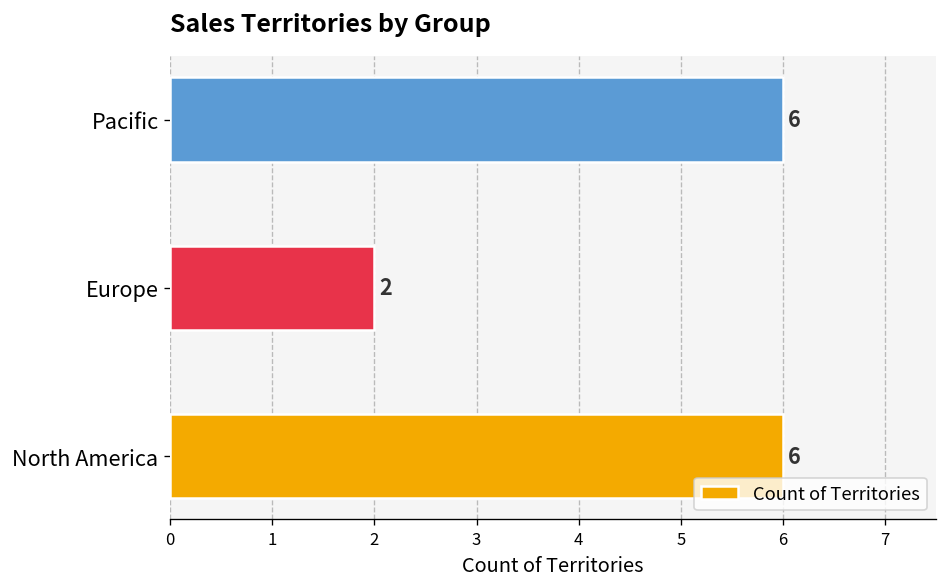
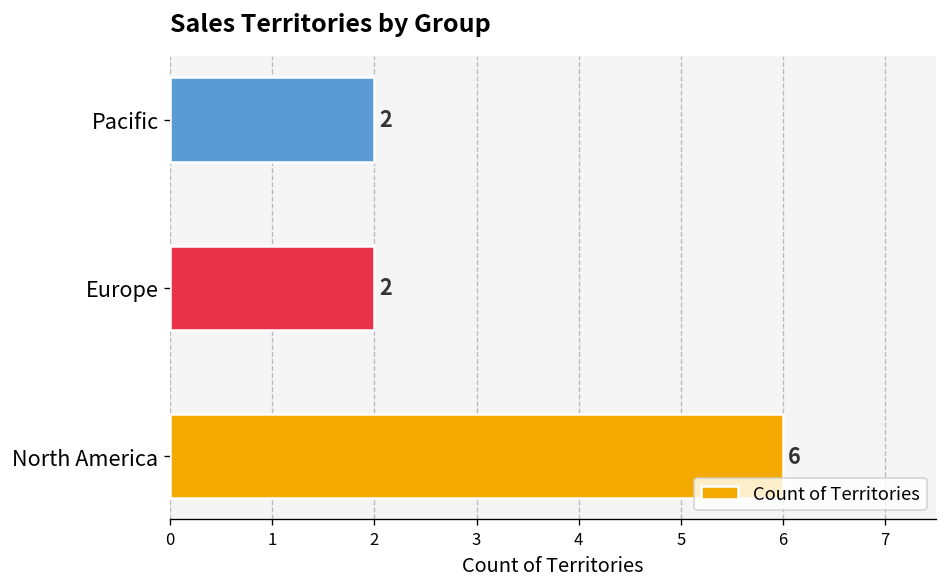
  {
-   "Pacific": 6,
+   "Pacific": 2,
    "Europe": 2,
    "North America": 6
  }
